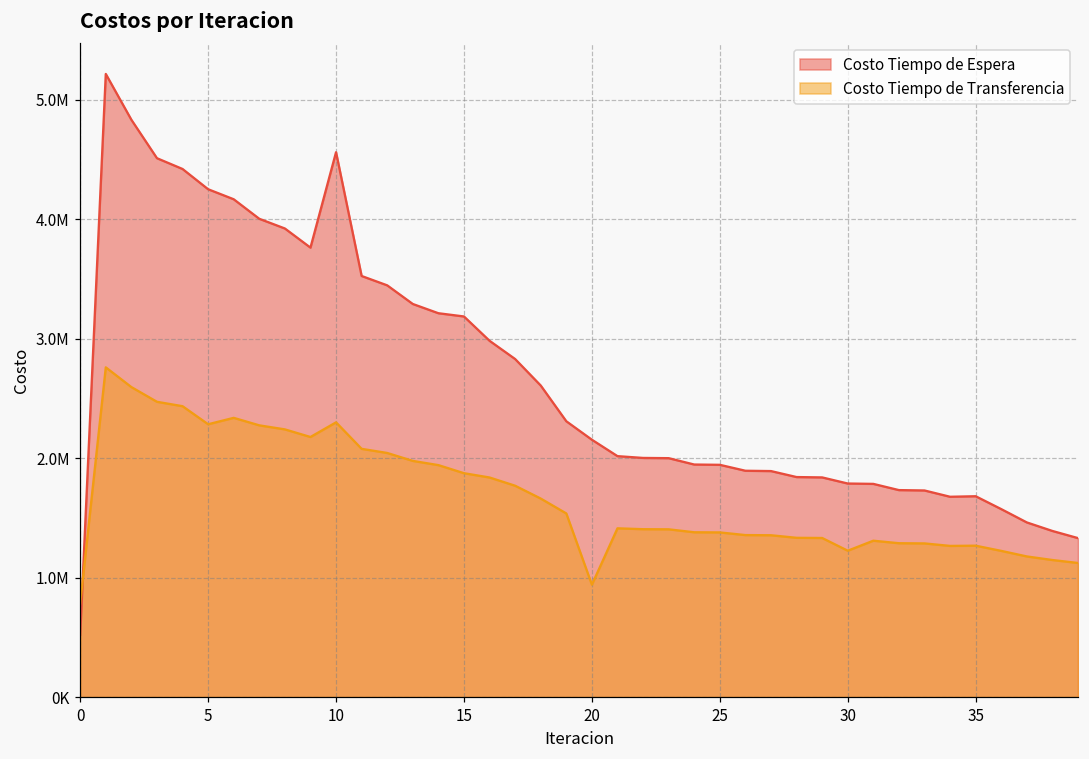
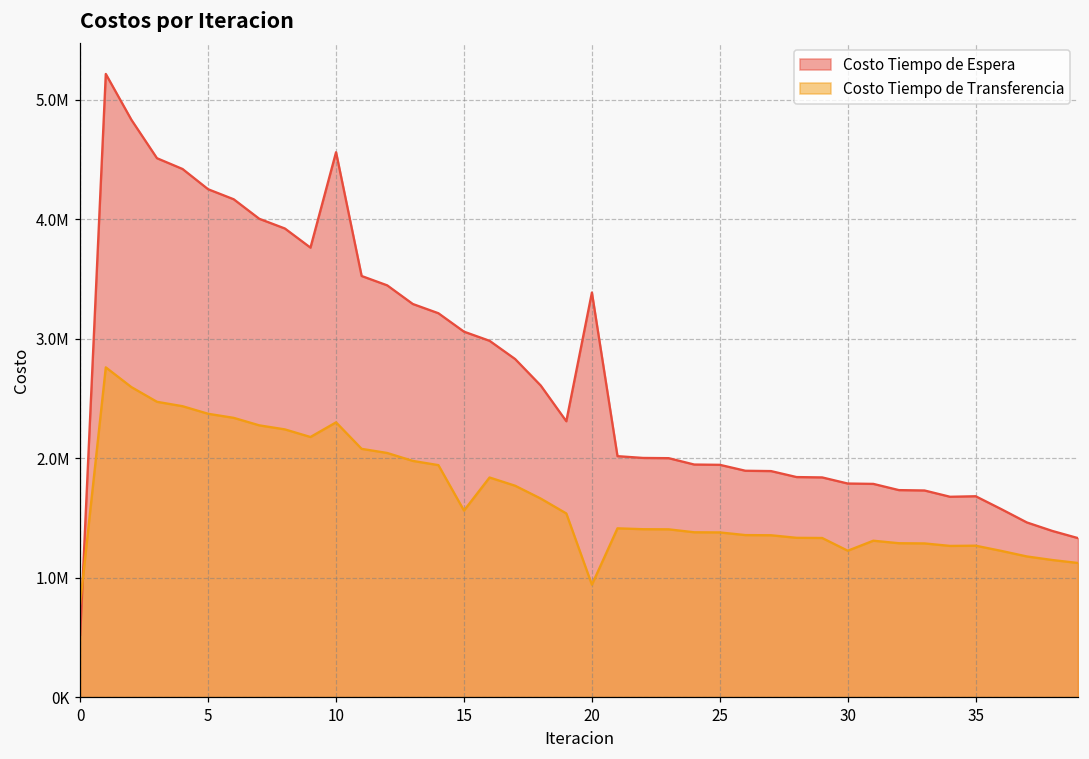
  {
    "Costo Tiempo de Espera": {
      "0": 520000,
      "5": 4250000,
      "10": 4560000,
-     "15": 3190000,
-     "20": 2150000,
+     "15": 3060000,
+     "20": 3390000,
      "25": 1940000,
      "30": 1790000,
      "35": 1680000
    },
    "Costo Tiempo de Transferencia": {
      "0": 780000,
-     "5": 2280000,
+     "5": 2370000,
      "10": 2300000,
-     "15": 1870000,
+     "15": 1560000,
      "20": 940000,
      "25": 1380000,
      "30": 1230000,
      "35": 1270000
    }
  }
